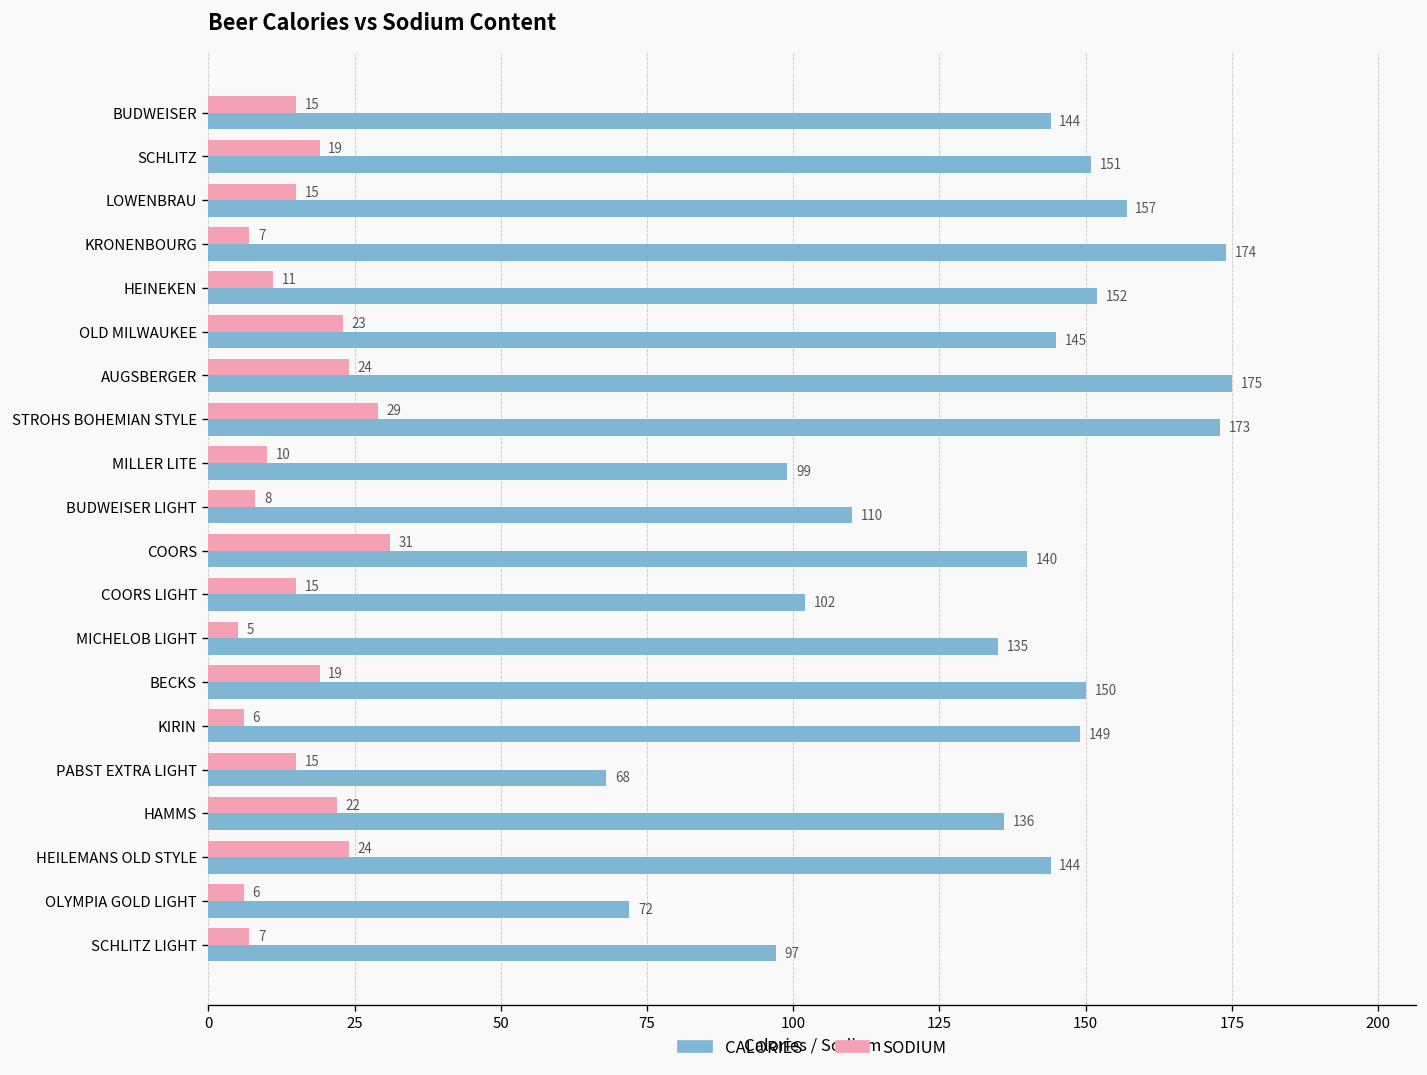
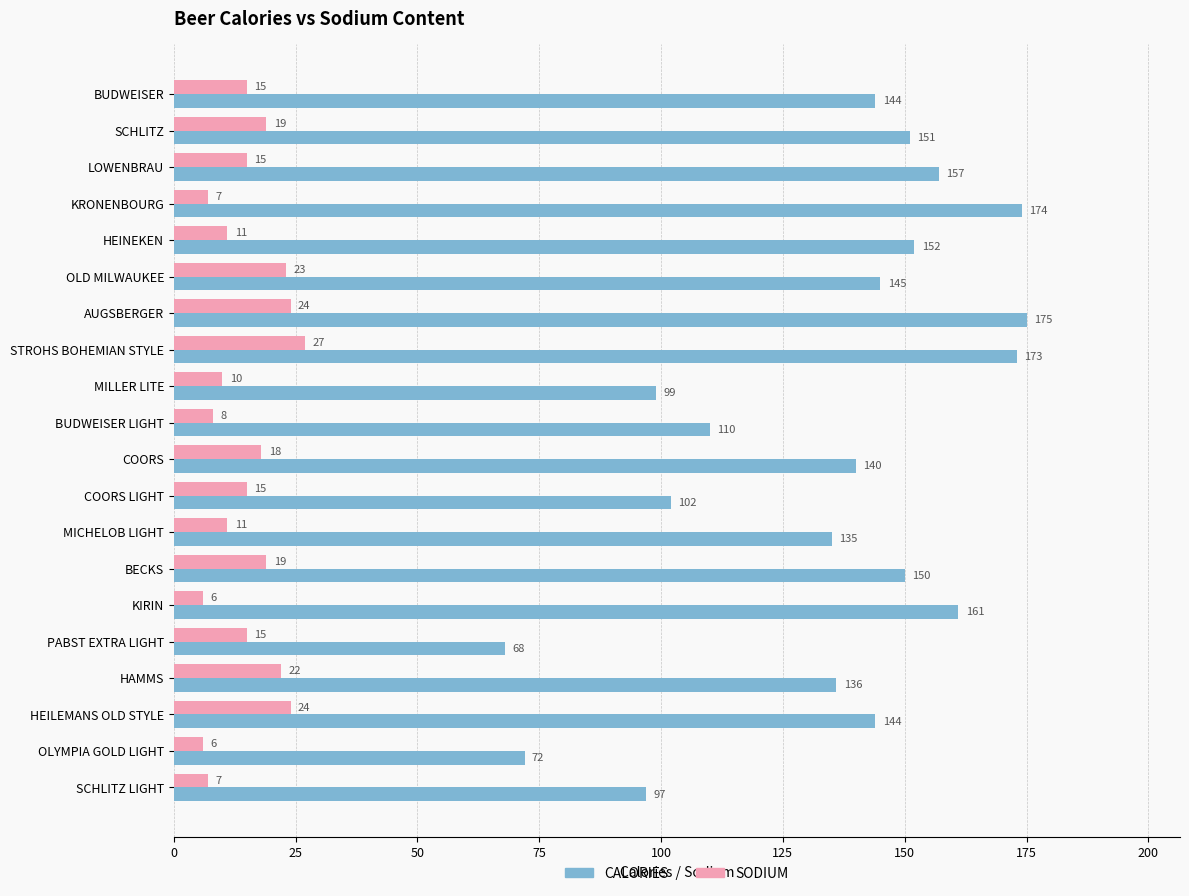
  {
    "CALORIES": {
      "BUDWEISER": 144,
      "SCHLITZ": 151,
      "LOWENBRAU": 157,
      "KRONENBOURG": 174,
      "HEINEKEN": 152,
      "OLD MILWAUKEE": 145,
      "AUGSBERGER": 175,
      "STROHS BOHEMIAN STYLE": 173,
      "MILLER LITE": 99,
      "BUDWEISER LIGHT": 110,
      "COORS": 140,
      "COORS LIGHT": 102,
      "MICHELOB LIGHT": 135,
      "BECKS": 150,
-     "KIRIN": 149,
+     "KIRIN": 161,
      "PABST EXTRA LIGHT": 68,
      "HAMMS": 136,
      "HEILEMANS OLD STYLE": 144,
      "OLYMPIA GOLD LIGHT": 72,
      "SCHLITZ LIGHT": 97
    },
    "SODIUM": {
      "BUDWEISER": 15,
      "SCHLITZ": 19,
      "LOWENBRAU": 15,
      "KRONENBOURG": 7,
      "HEINEKEN": 11,
      "OLD MILWAUKEE": 23,
      "AUGSBERGER": 24,
-     "STROHS BOHEMIAN STYLE": 29,
+     "STROHS BOHEMIAN STYLE": 27,
      "MILLER LITE": 10,
      "BUDWEISER LIGHT": 8,
-     "COORS": 31,
+     "COORS": 18,
      "COORS LIGHT": 15,
-     "MICHELOB LIGHT": 5,
+     "MICHELOB LIGHT": 11,
      "BECKS": 19,
      "KIRIN": 6,
      "PABST EXTRA LIGHT": 15,
      "HAMMS": 22,
      "HEILEMANS OLD STYLE": 24,
      "OLYMPIA GOLD LIGHT": 6,
      "SCHLITZ LIGHT": 7
    }
  }
